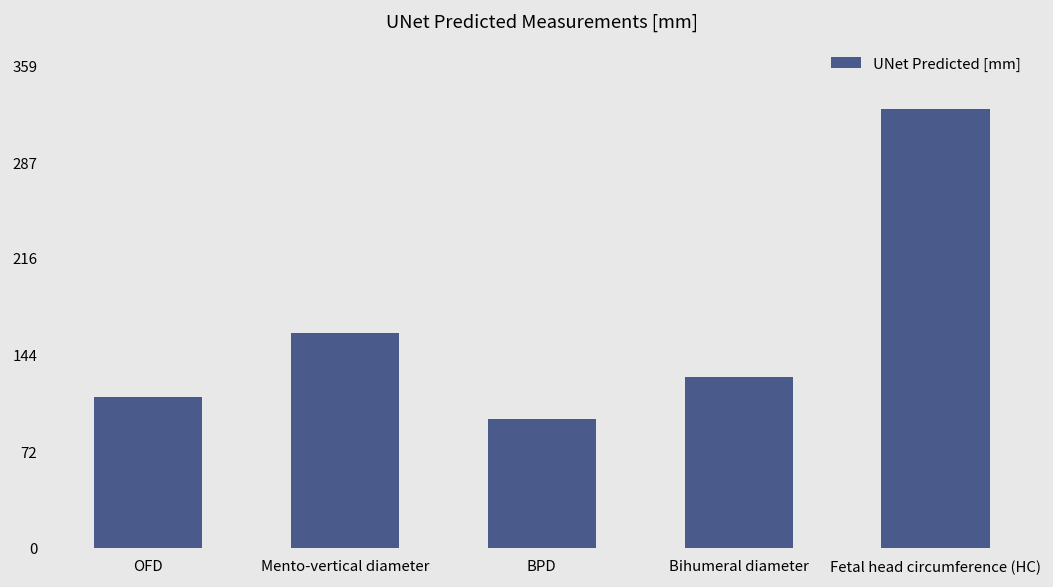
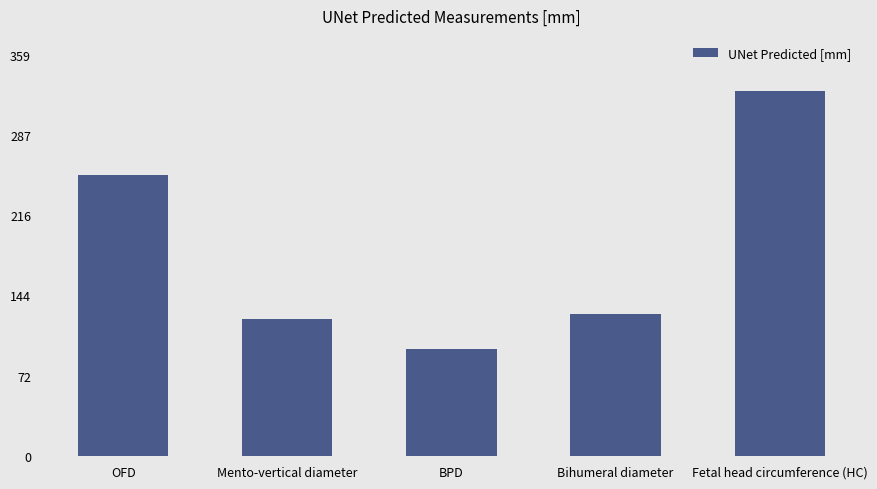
  {
-   "OFD": 112,
-   "Mento-vertical diameter": 160,
+   "OFD": 251,
+   "Mento-vertical diameter": 123,
    "BPD": 96,
    "Bihumeral diameter": 127,
    "Fetal head circumference (HC)": 327
  }
